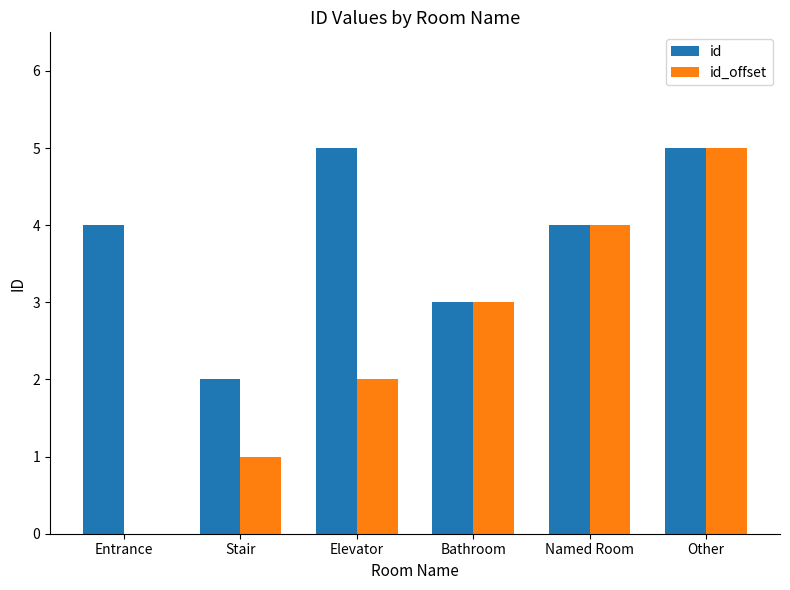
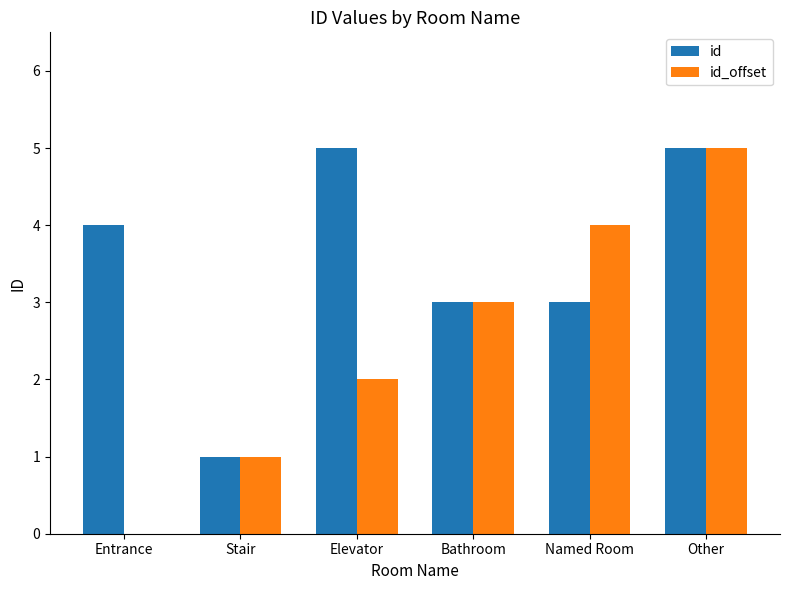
  {
    "id": {
      "Entrance": 4,
-     "Stair": 2,
+     "Stair": 1,
      "Elevator": 5,
      "Bathroom": 3,
-     "Named Room": 4,
+     "Named Room": 3,
      "Other": 5
    },
    "id_offset": {
      "Entrance": 0,
      "Stair": 1,
      "Elevator": 2,
      "Bathroom": 3,
      "Named Room": 4,
      "Other": 5
    }
  }
